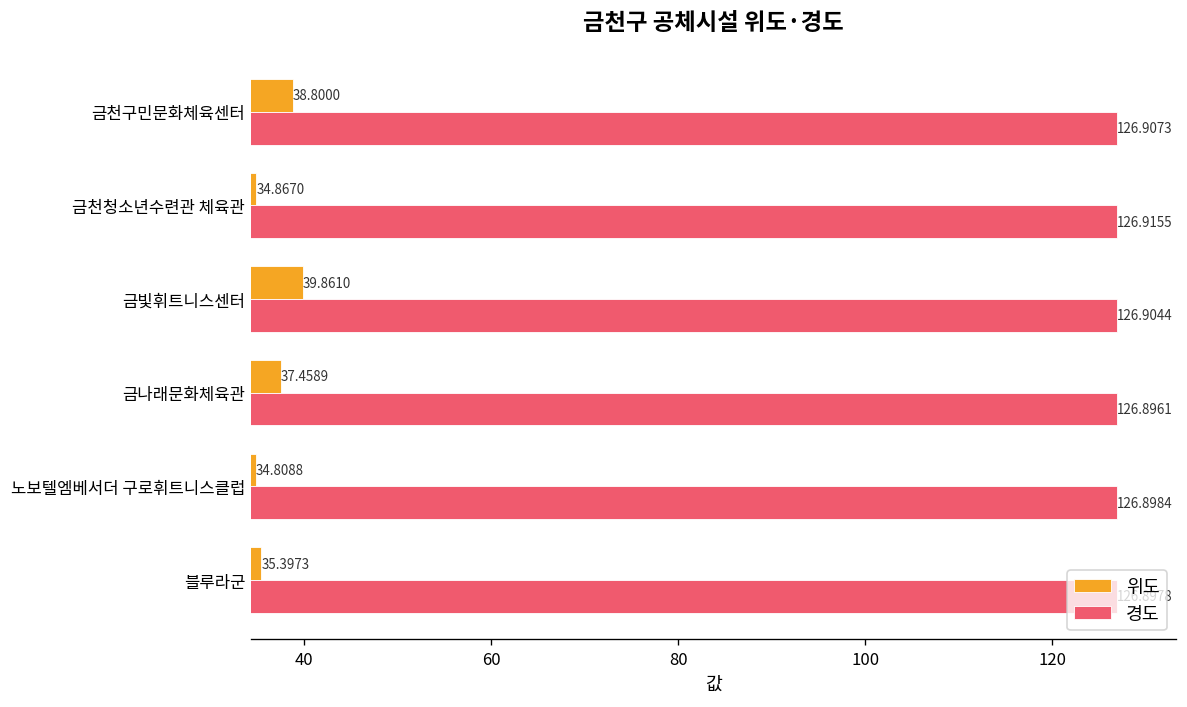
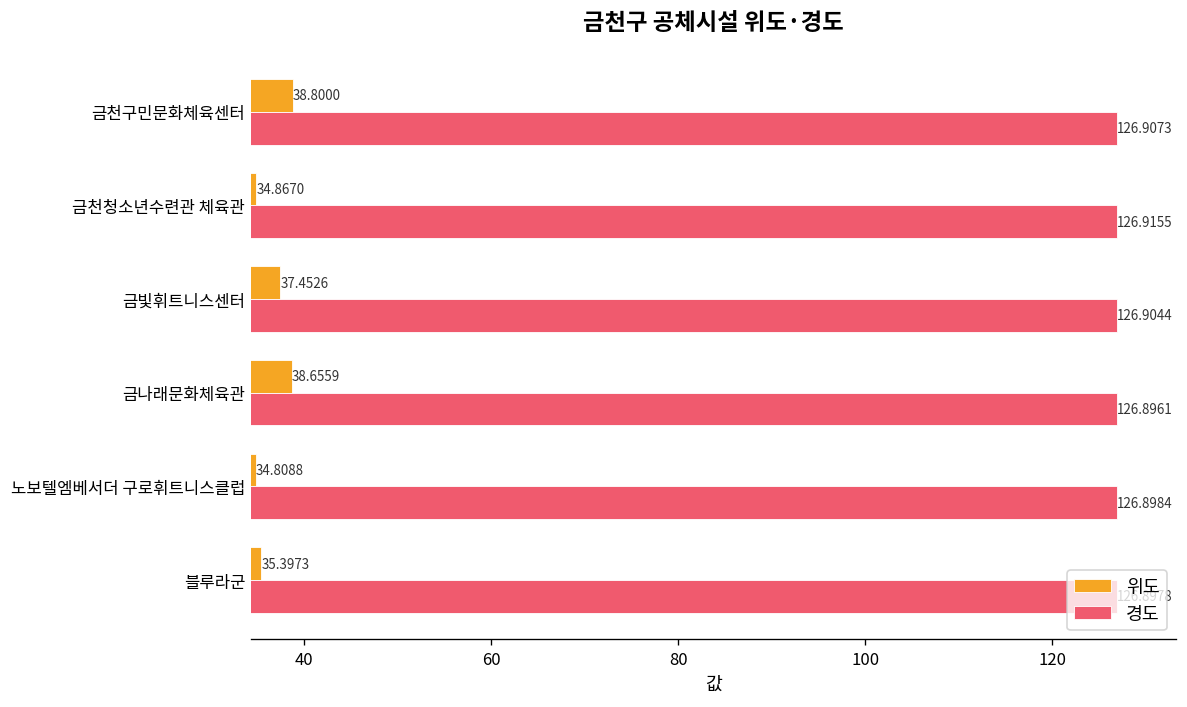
  {
    "위도": {
      "금천구민문화체육센터": 38.8000,
      "금천청소년수련관 체육관": 34.8670,
-     "금빛휘트니스센터": 39.8610,
-     "금나래문화체육관": 37.4589,
+     "금빛휘트니스센터": 37.4526,
+     "금나래문화체육관": 38.6559,
      "노보텔엠베서더 구로휘트니스클럽": 34.8088,
      "블루라군": 35.3973
    },
    "경도": {
      "금천구민문화체육센터": 126.9073,
      "금천청소년수련관 체육관": 126.9155,
      "금빛휘트니스센터": 126.9044,
      "금나래문화체육관": 126.8961,
      "노보텔엠베서더 구로휘트니스클럽": 126.8984
    }
  }
